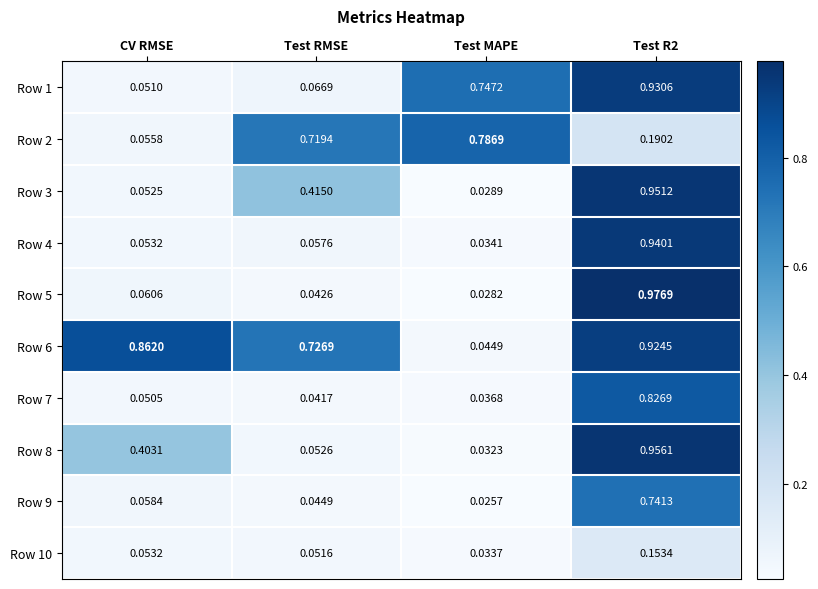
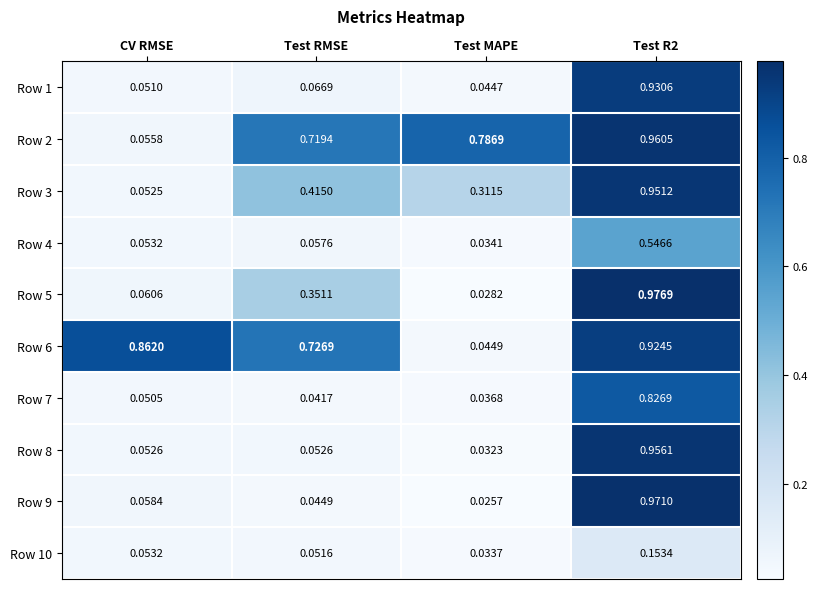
  {
    "Row 1": {
      "CV RMSE": 0.0510,
      "Test RMSE": 0.0669,
-     "Test MAPE": 0.7472,
+     "Test MAPE": 0.0447,
      "Test R2": 0.9306
    },
    "Row 2": {
      "CV RMSE": 0.0558,
      "Test RMSE": 0.7194,
      "Test MAPE": 0.7869,
-     "Test R2": 0.1902
+     "Test R2": 0.9605
    },
    "Row 3": {
      "CV RMSE": 0.0525,
      "Test RMSE": 0.4150,
-     "Test MAPE": 0.0289,
+     "Test MAPE": 0.3115,
      "Test R2": 0.9512
    },
    "Row 4": {
      "CV RMSE": 0.0532,
      "Test RMSE": 0.0576,
      "Test MAPE": 0.0341,
-     "Test R2": 0.9401
+     "Test R2": 0.5466
    },
    "Row 5": {
      "CV RMSE": 0.0606,
-     "Test RMSE": 0.0426,
+     "Test RMSE": 0.3511,
      "Test MAPE": 0.0282,
      "Test R2": 0.9769
    },
    "Row 6": {
      "CV RMSE": 0.8620,
      "Test RMSE": 0.7269,
      "Test MAPE": 0.0449,
      "Test R2": 0.9245
    },
    "Row 7": {
      "CV RMSE": 0.0505,
      "Test RMSE": 0.0417,
      "Test MAPE": 0.0368,
      "Test R2": 0.8269
    },
    "Row 8": {
-     "CV RMSE": 0.4031,
+     "CV RMSE": 0.0526,
      "Test RMSE": 0.0526,
      "Test MAPE": 0.0323,
      "Test R2": 0.9561
    },
    "Row 9": {
      "CV RMSE": 0.0584,
      "Test RMSE": 0.0449,
      "Test MAPE": 0.0257,
-     "Test R2": 0.7413
+     "Test R2": 0.9710
    },
    "Row 10": {
      "CV RMSE": 0.0532,
      "Test RMSE": 0.0516,
      "Test MAPE": 0.0337,
      "Test R2": 0.1534
    }
  }
